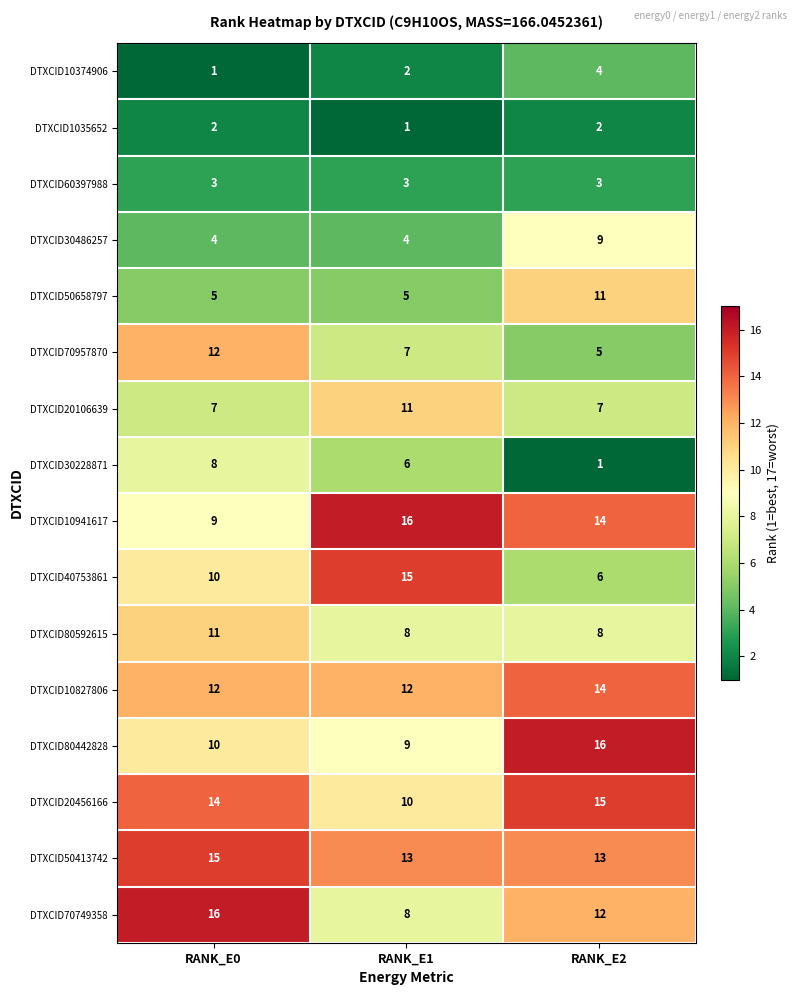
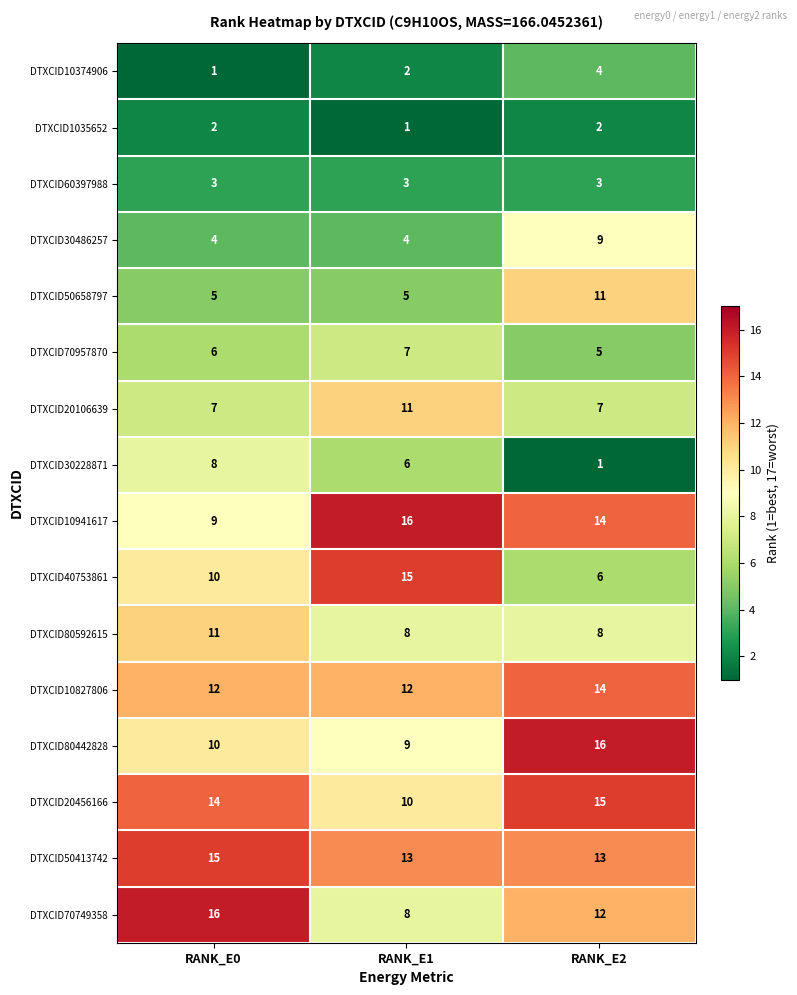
  {
    "DTXCID10374906": {
      "RANK_E0": 1,
      "RANK_E1": 2,
      "RANK_E2": 4
    },
    "DTXCID1035652": {
      "RANK_E0": 2,
      "RANK_E1": 1,
      "RANK_E2": 2
    },
    "DTXCID60397988": {
      "RANK_E0": 3,
      "RANK_E1": 3,
      "RANK_E2": 3
    },
    "DTXCID30486257": {
      "RANK_E0": 4,
      "RANK_E1": 4,
      "RANK_E2": 9
    },
    "DTXCID50658797": {
      "RANK_E0": 5,
      "RANK_E1": 5,
      "RANK_E2": 11
    },
    "DTXCID70957870": {
-     "RANK_E0": 12,
+     "RANK_E0": 6,
      "RANK_E1": 7,
      "RANK_E2": 5
    },
    "DTXCID20106639": {
      "RANK_E0": 7,
      "RANK_E1": 11,
      "RANK_E2": 7
    },
    "DTXCID30228871": {
      "RANK_E0": 8,
      "RANK_E1": 6,
      "RANK_E2": 1
    },
    "DTXCID10941617": {
      "RANK_E0": 9,
      "RANK_E1": 16,
      "RANK_E2": 14
    },
    "DTXCID40753861": {
      "RANK_E0": 10,
      "RANK_E1": 15,
      "RANK_E2": 6
    },
    "DTXCID80592615": {
      "RANK_E0": 11,
      "RANK_E1": 8,
      "RANK_E2": 8
    },
    "DTXCID10827806": {
      "RANK_E0": 12,
      "RANK_E1": 12,
      "RANK_E2": 14
    },
    "DTXCID80442828": {
      "RANK_E0": 10,
      "RANK_E1": 9,
      "RANK_E2": 16
    },
    "DTXCID20456166": {
      "RANK_E0": 14,
      "RANK_E1": 10,
      "RANK_E2": 15
    },
    "DTXCID50413742": {
      "RANK_E0": 15,
      "RANK_E1": 13,
      "RANK_E2": 13
    },
    "DTXCID70749358": {
      "RANK_E0": 16,
      "RANK_E1": 8,
      "RANK_E2": 12
    }
  }
